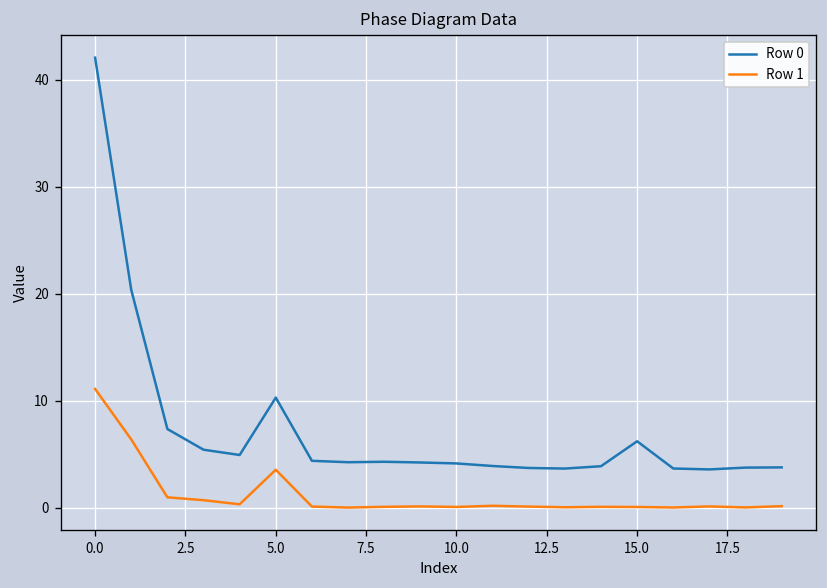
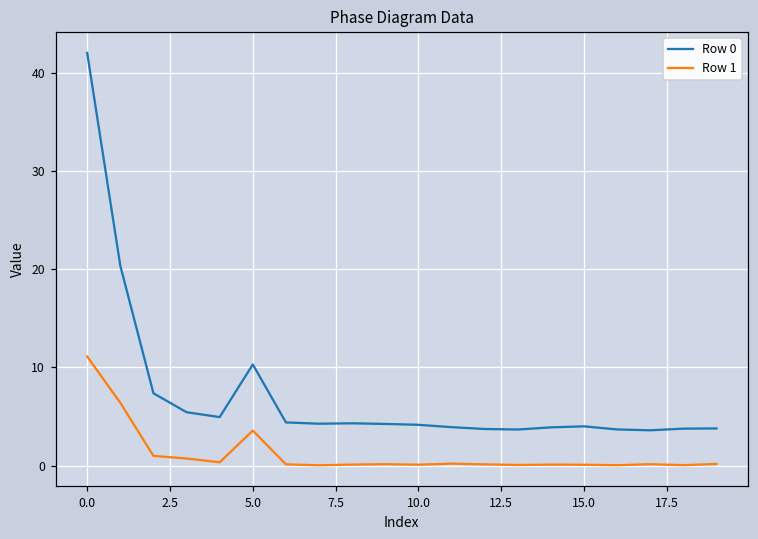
  {
    "Row 0": {
      "0.0": 42,
      "5.0": 10,
      "10.0": 4,
-     "15.0": 6
+     "15.0": 4
    },
    "Row 1": {
      "0.0": 11,
      "5.0": 4,
      "10.0": 0,
      "15.0": 0
    }
  }
